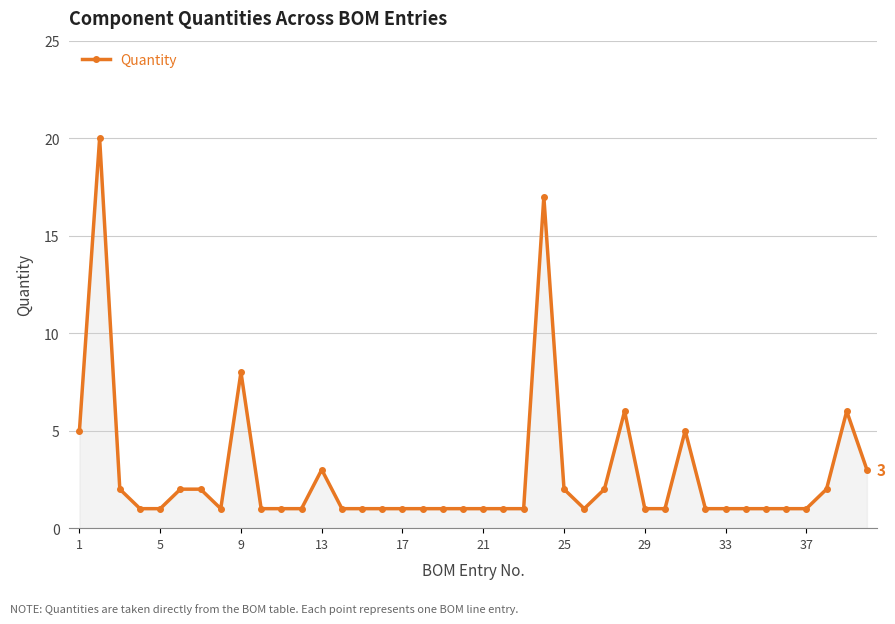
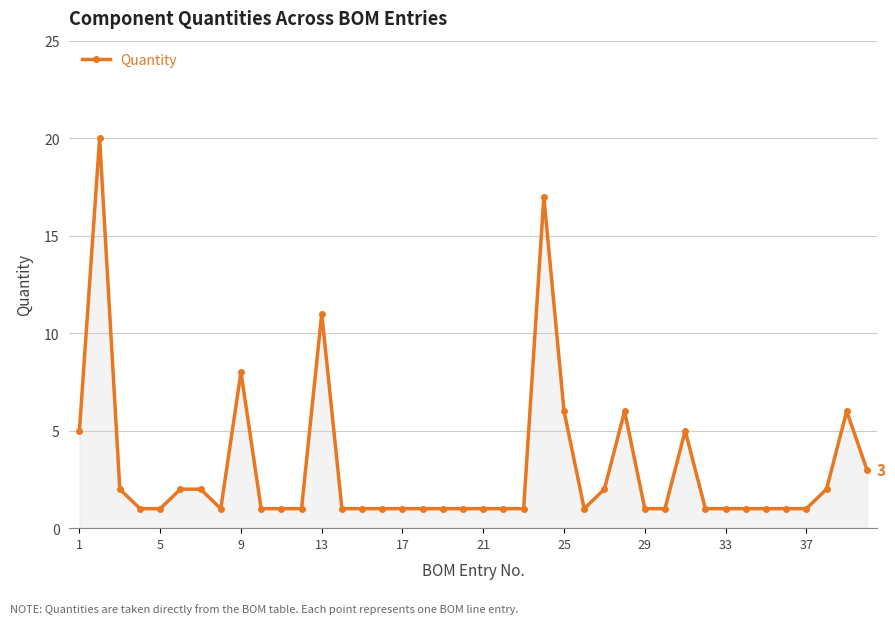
  {
    "1": 5,
    "5": 1,
    "9": 8,
-   "13": 3,
+   "13": 11,
    "17": 1,
    "21": 1,
-   "25": 2,
+   "25": 6,
    "29": 1,
    "33": 1,
    "37": 1
  }
